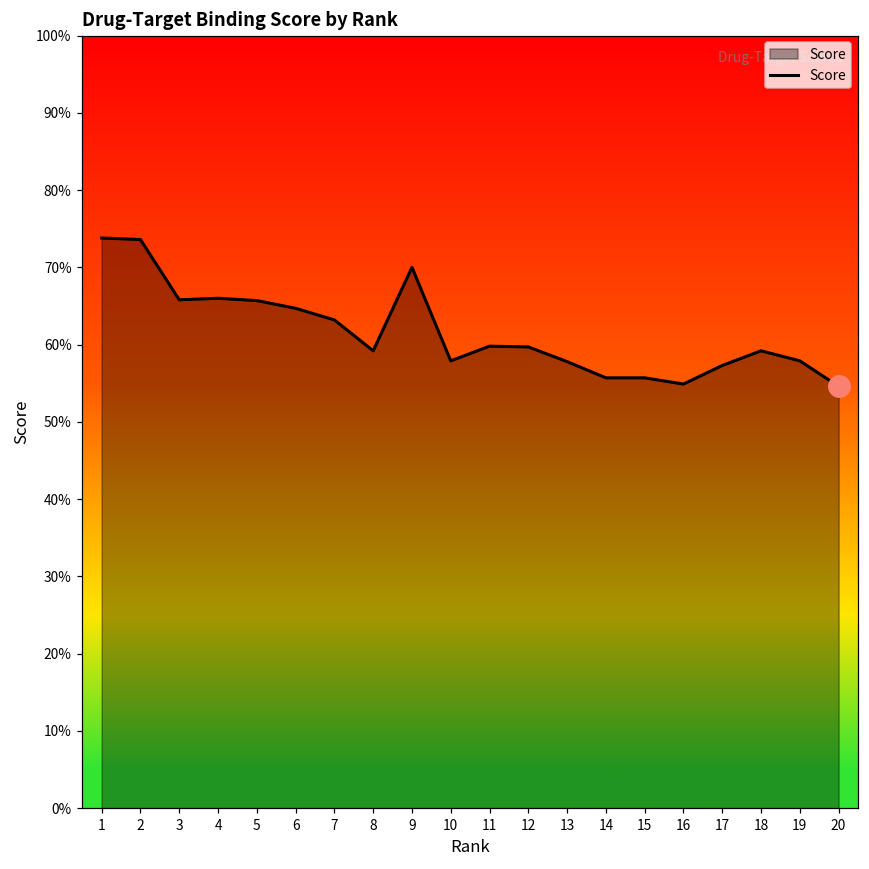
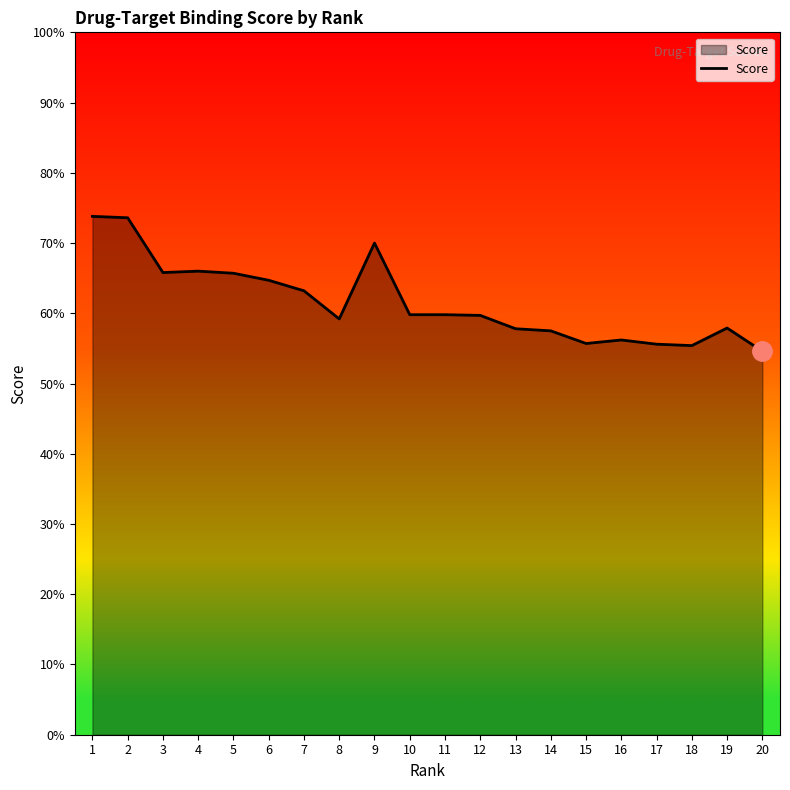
  {
    "Score": {
      "1": "74%",
      "2": "74%",
      "3": "66%",
      "4": "66%",
      "5": "66%",
      "6": "65%",
      "7": "63%",
      "8": "59%",
      "9": "70%",
-     "10": "58%",
+     "10": "60%",
      "11": "60%",
      "12": "60%",
      "13": "58%",
-     "14": "56%",
+     "14": "57%",
      "15": "56%",
-     "16": "55%",
-     "17": "57%",
-     "18": "59%",
+     "16": "56%",
+     "17": "56%",
+     "18": "55%",
      "19": "58%"
    }
  }
